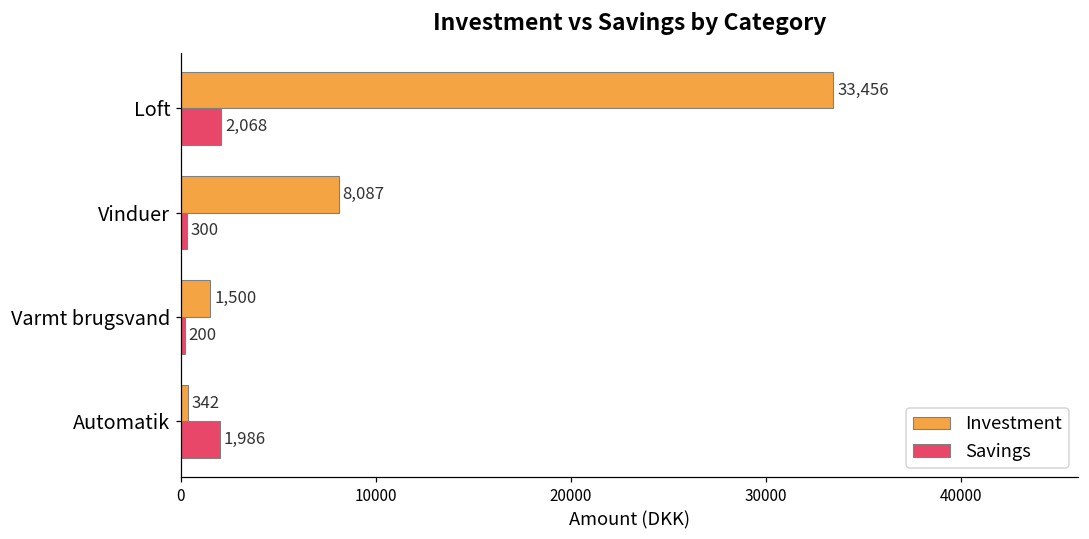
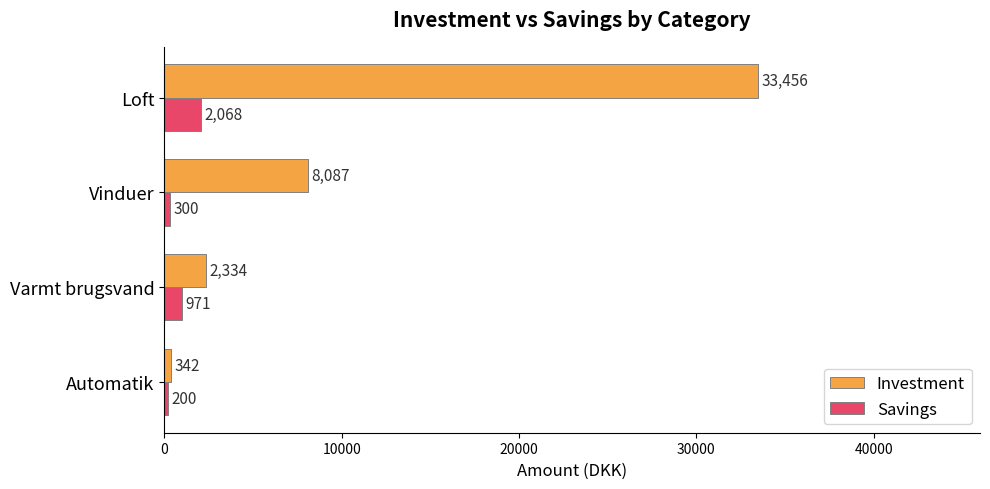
  {
    "Investment": {
      "Loft": "33,456",
      "Vinduer": "8,087",
-     "Varmt brugsvand": "1,500",
+     "Varmt brugsvand": "2,334",
      "Automatik": "342"
    },
    "Savings": {
      "Loft": "2,068",
      "Vinduer": "300",
-     "Varmt brugsvand": "200",
-     "Automatik": "1,986"
+     "Varmt brugsvand": "971",
+     "Automatik": "200"
    }
  }
